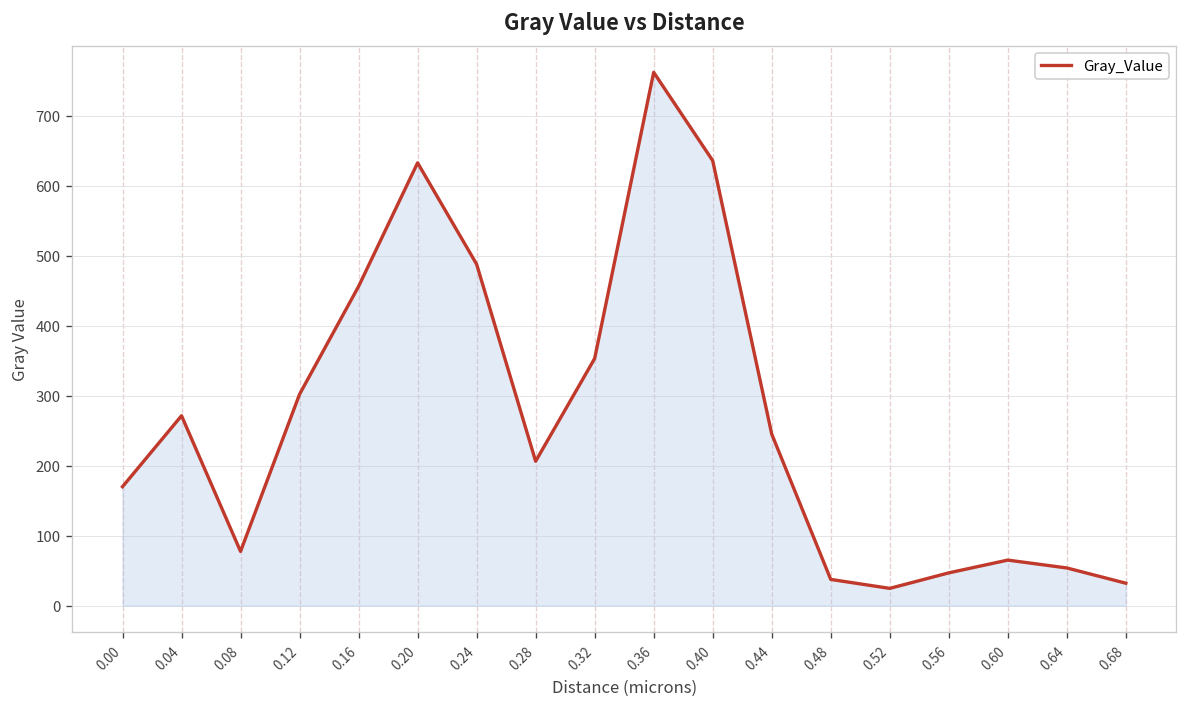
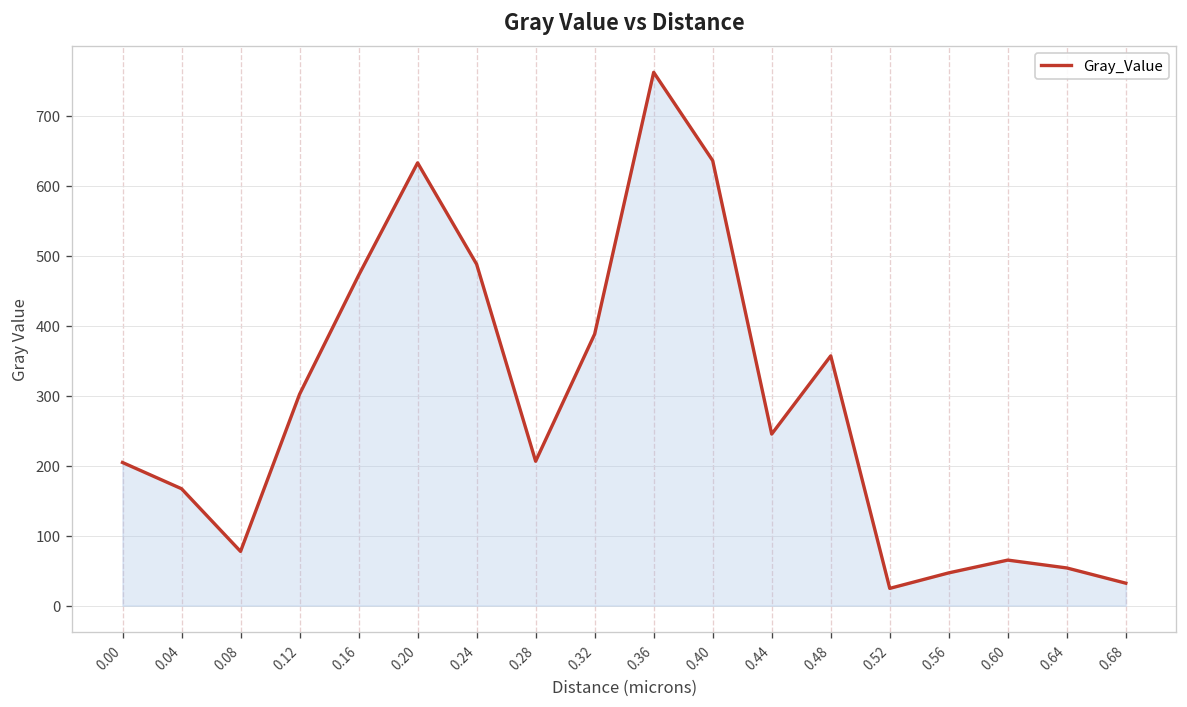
  {
-   "0.00": 170,
-   "0.04": 270,
+   "0.00": 200,
+   "0.04": 170,
    "0.08": 80,
    "0.12": 300,
-   "0.16": 460,
+   "0.16": 470,
    "0.20": 630,
    "0.24": 490,
    "0.28": 210,
-   "0.32": 350,
+   "0.32": 390,
    "0.36": 760,
    "0.40": 640,
    "0.44": 250,
-   "0.48": 40,
+   "0.48": 360,
    "0.52": 20,
    "0.56": 50,
    "0.60": 60,
    "0.64": 50,
    "0.68": 30
  }
